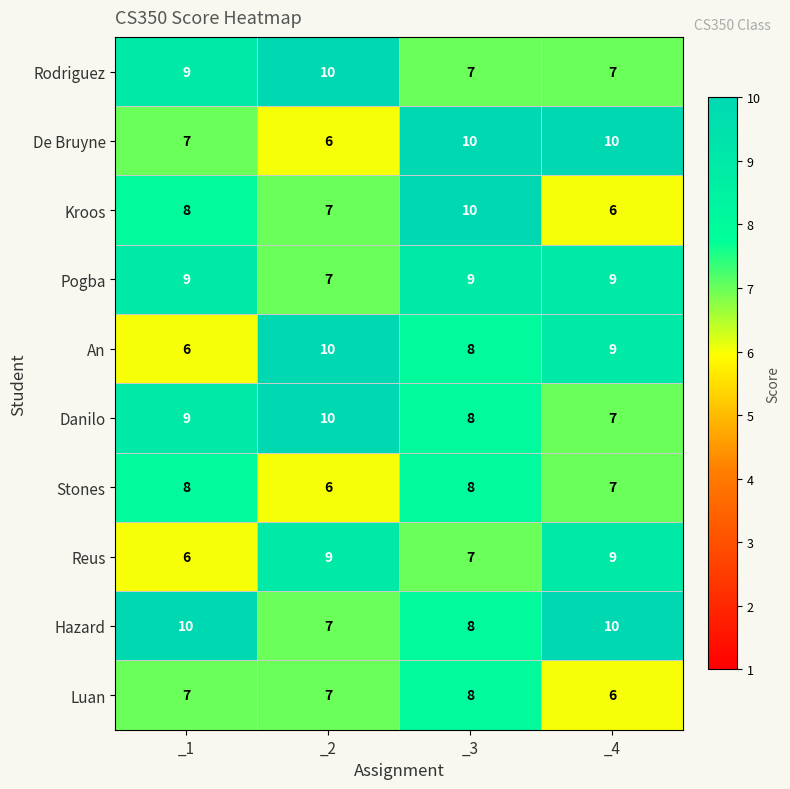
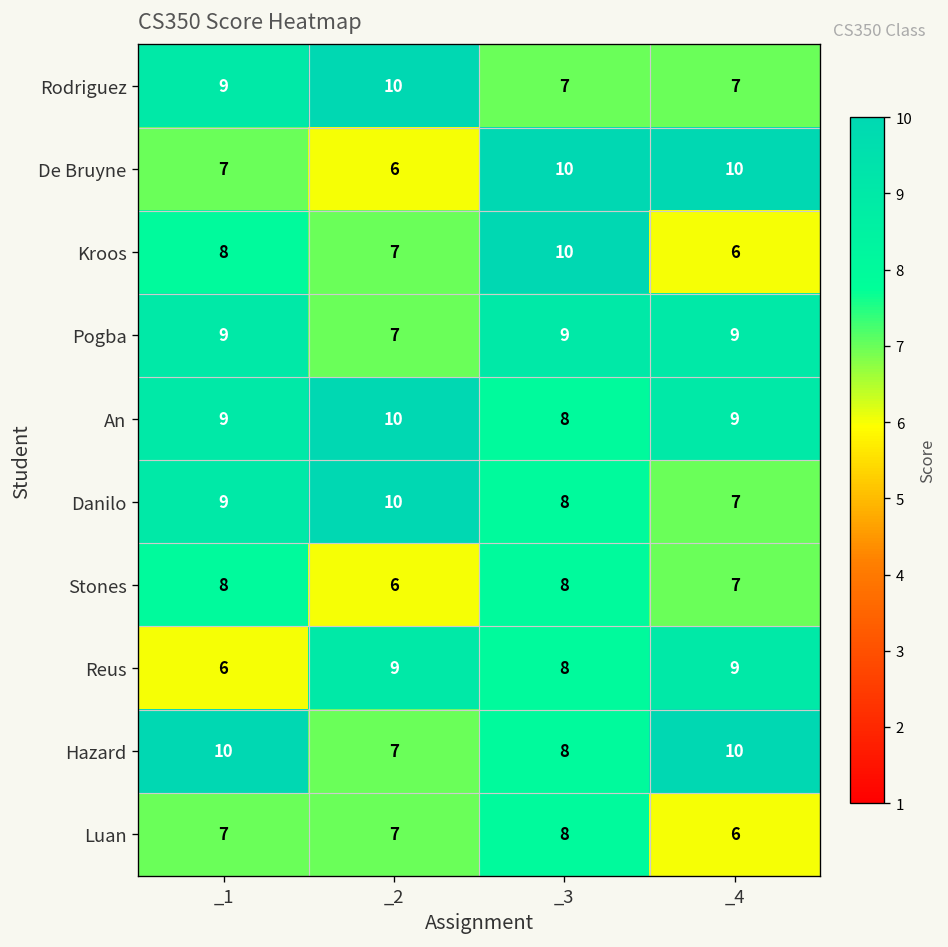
  {
    "Rodriguez": {
      "_1": 9,
      "_2": 10,
      "_3": 7,
      "_4": 7
    },
    "De Bruyne": {
      "_1": 7,
      "_2": 6,
      "_3": 10,
      "_4": 10
    },
    "Kroos": {
      "_1": 8,
      "_2": 7,
      "_3": 10,
      "_4": 6
    },
    "Pogba": {
      "_1": 9,
      "_2": 7,
      "_3": 9,
      "_4": 9
    },
    "An": {
-     "_1": 6,
+     "_1": 9,
      "_2": 10,
      "_3": 8,
      "_4": 9
    },
    "Danilo": {
      "_1": 9,
      "_2": 10,
      "_3": 8,
      "_4": 7
    },
    "Stones": {
      "_1": 8,
      "_2": 6,
      "_3": 8,
      "_4": 7
    },
    "Reus": {
      "_1": 6,
      "_2": 9,
-     "_3": 7,
+     "_3": 8,
      "_4": 9
    },
    "Hazard": {
      "_1": 10,
      "_2": 7,
      "_3": 8,
      "_4": 10
    },
    "Luan": {
      "_1": 7,
      "_2": 7,
      "_3": 8,
      "_4": 6
    }
  }
